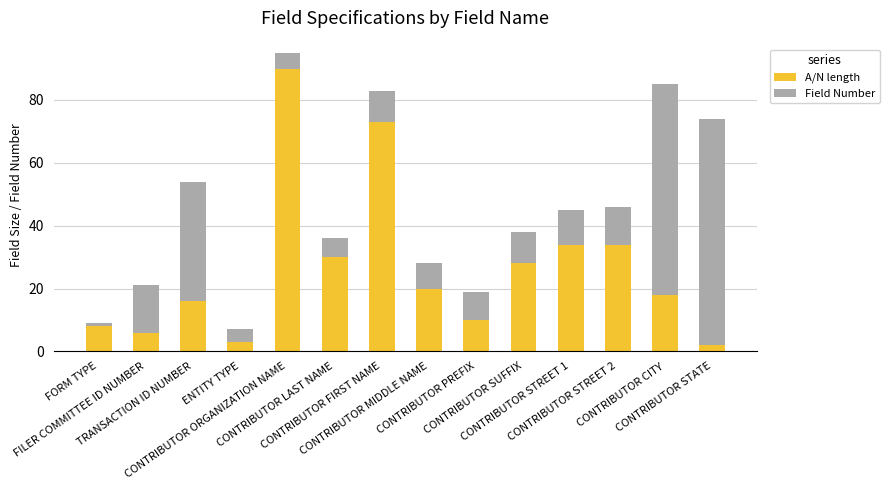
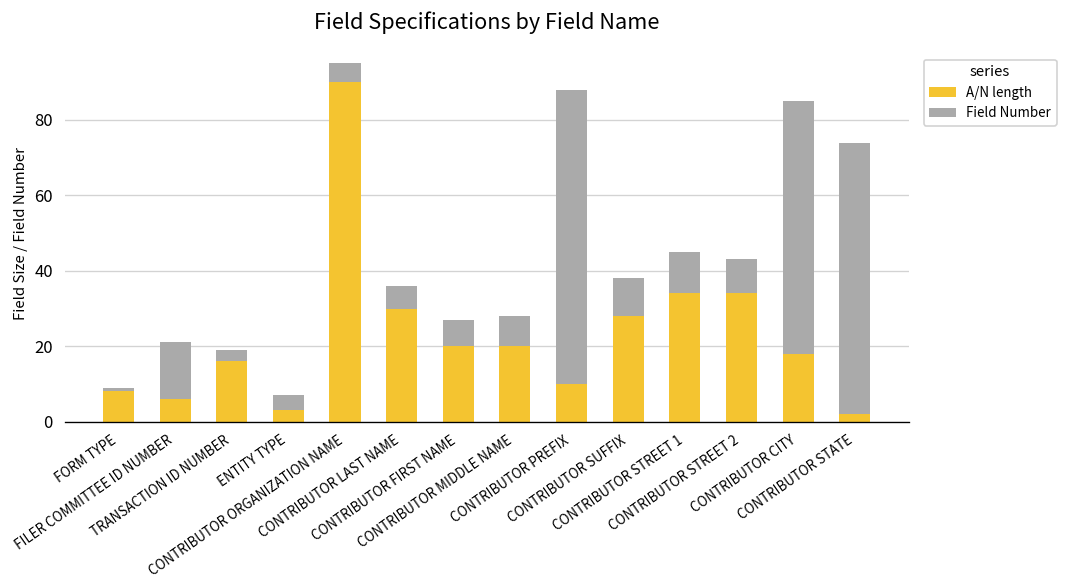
  {
    "A/N length": {
      "FORM TYPE": 8,
      "FILER COMMITTEE ID NUMBER": 6,
      "TRANSACTION ID NUMBER": 16,
      "ENTITY TYPE": 3,
      "CONTRIBUTOR ORGANIZATION NAME": 90,
      "CONTRIBUTOR LAST NAME": 30,
-     "CONTRIBUTOR FIRST NAME": 73,
+     "CONTRIBUTOR FIRST NAME": 20,
      "CONTRIBUTOR MIDDLE NAME": 20,
      "CONTRIBUTOR PREFIX": 10,
      "CONTRIBUTOR SUFFIX": 28,
      "CONTRIBUTOR STREET 1": 34,
      "CONTRIBUTOR STREET 2": 34,
      "CONTRIBUTOR CITY": 18,
      "CONTRIBUTOR STATE": 2
    },
    "Field Number": {
      "FORM TYPE": 1,
      "FILER COMMITTEE ID NUMBER": 15,
-     "TRANSACTION ID NUMBER": 38,
+     "TRANSACTION ID NUMBER": 3,
      "ENTITY TYPE": 4,
      "CONTRIBUTOR ORGANIZATION NAME": 5,
      "CONTRIBUTOR LAST NAME": 6,
-     "CONTRIBUTOR FIRST NAME": 10,
+     "CONTRIBUTOR FIRST NAME": 7,
      "CONTRIBUTOR MIDDLE NAME": 8,
-     "CONTRIBUTOR PREFIX": 9,
+     "CONTRIBUTOR PREFIX": 78,
      "CONTRIBUTOR SUFFIX": 10,
      "CONTRIBUTOR STREET 1": 11,
-     "CONTRIBUTOR STREET 2": 12,
+     "CONTRIBUTOR STREET 2": 9,
      "CONTRIBUTOR CITY": 67,
      "CONTRIBUTOR STATE": 72
    }
  }
